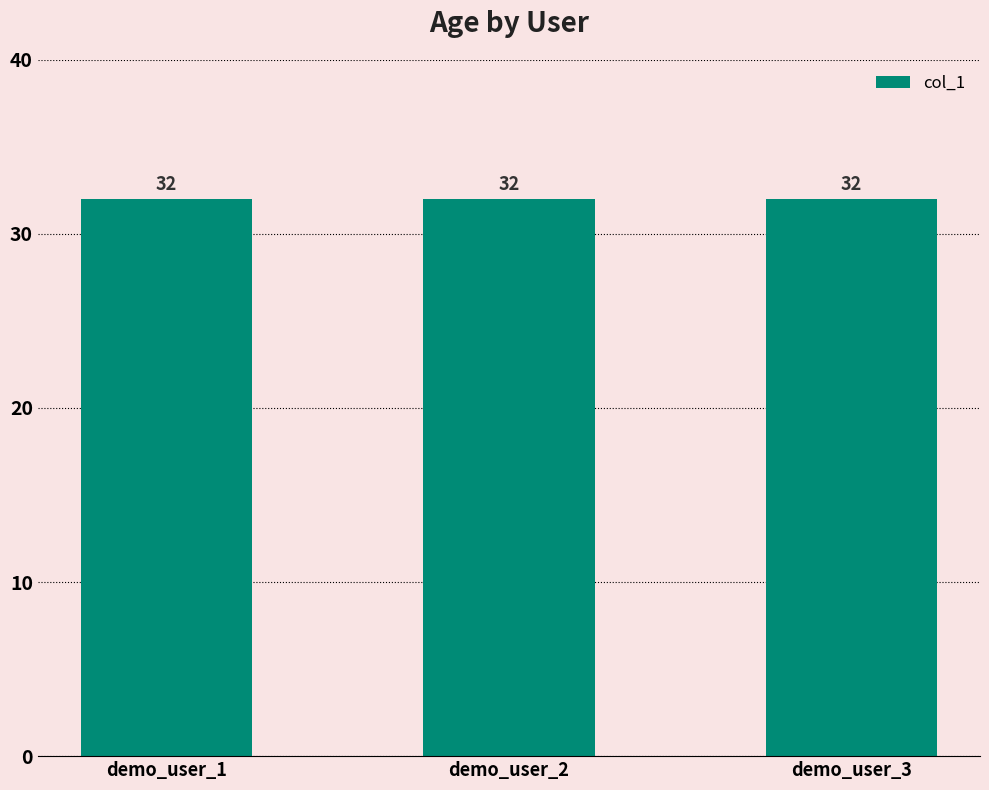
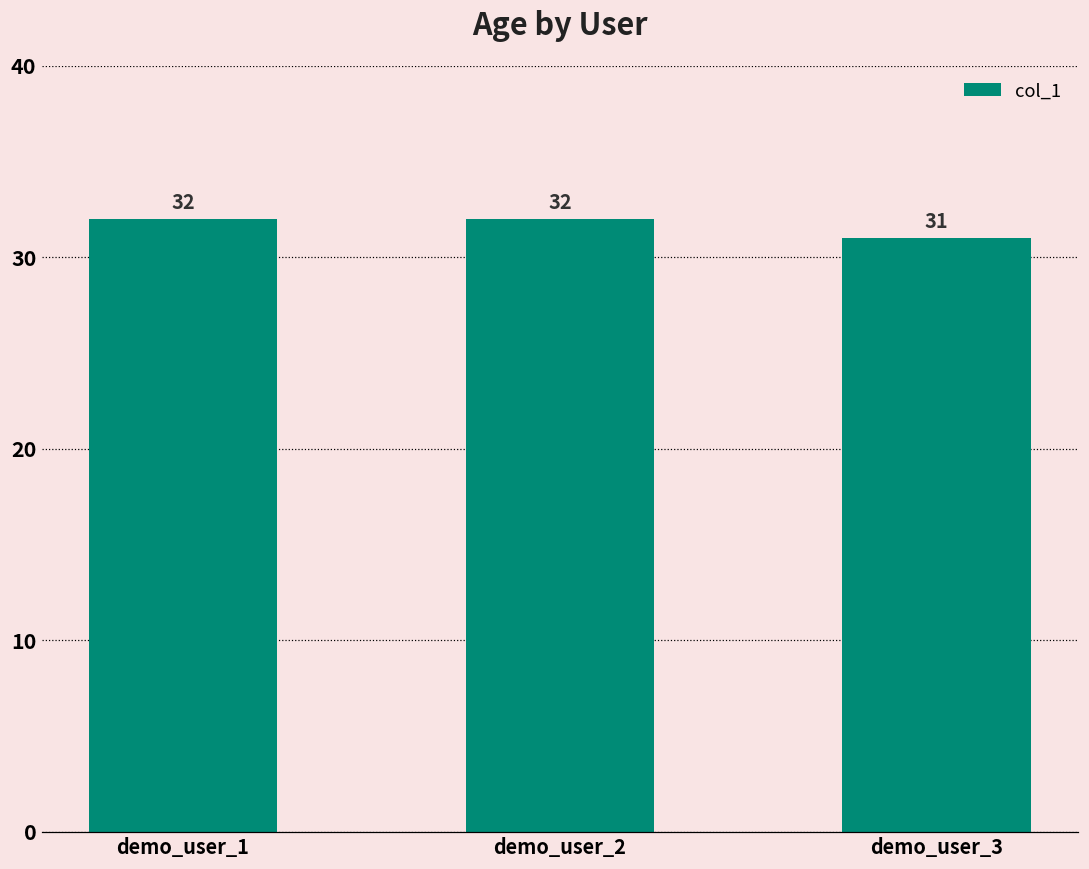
  {
    "demo_user_1": 32,
    "demo_user_2": 32,
-   "demo_user_3": 32
+   "demo_user_3": 31
  }
